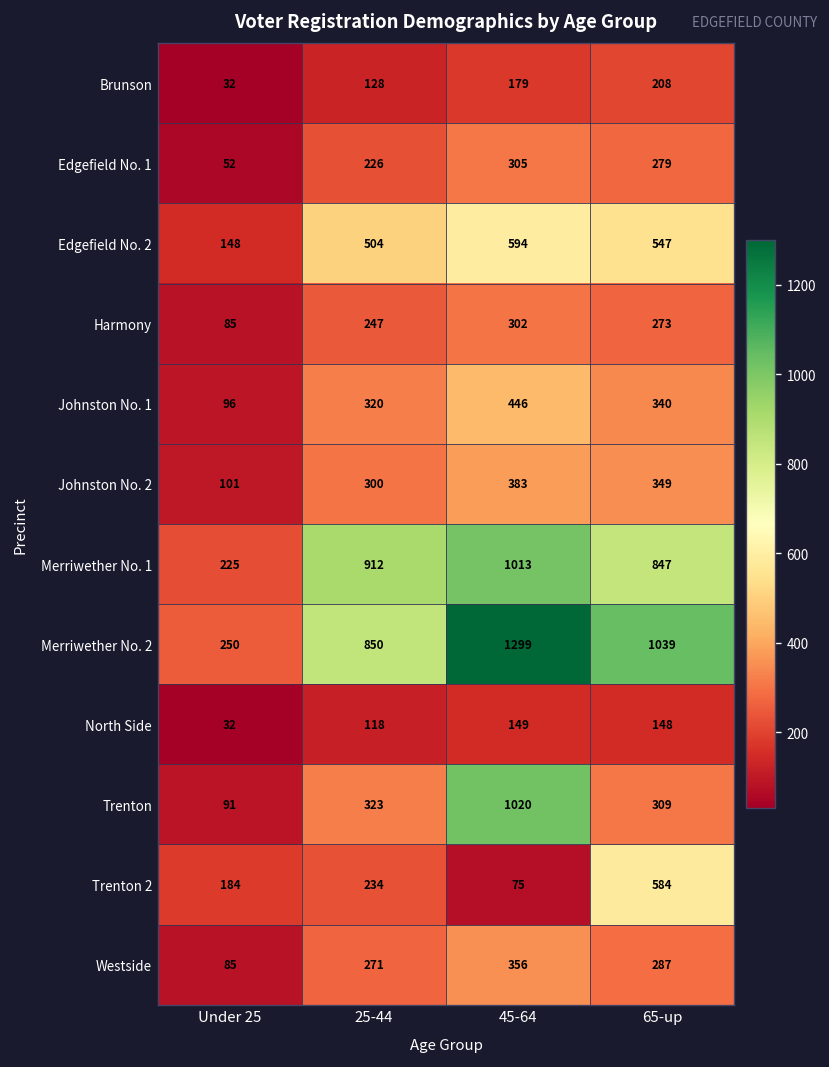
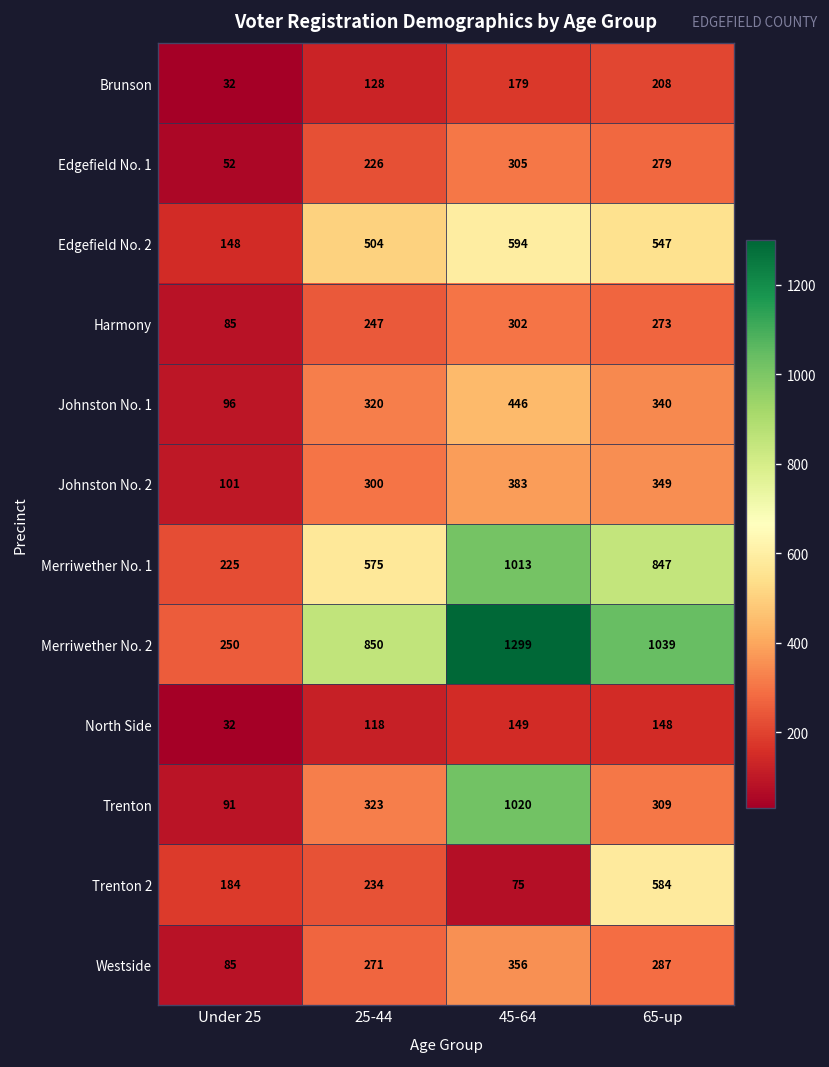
  {
    "Brunson": {
      "Under 25": 32,
      "25-44": 128,
      "45-64": 179,
      "65-up": 208
    },
    "Edgefield No. 1": {
      "Under 25": 52,
      "25-44": 226,
      "45-64": 305,
      "65-up": 279
    },
    "Edgefield No. 2": {
      "Under 25": 148,
      "25-44": 504,
      "45-64": 594,
      "65-up": 547
    },
    "Harmony": {
      "Under 25": 85,
      "25-44": 247,
      "45-64": 302,
      "65-up": 273
    },
    "Johnston No. 1": {
      "Under 25": 96,
      "25-44": 320,
      "45-64": 446,
      "65-up": 340
    },
    "Johnston No. 2": {
      "Under 25": 101,
      "25-44": 300,
      "45-64": 383,
      "65-up": 349
    },
    "Merriwether No. 1": {
      "Under 25": 225,
-     "25-44": 912,
+     "25-44": 575,
      "45-64": 1013,
      "65-up": 847
    },
    "Merriwether No. 2": {
      "Under 25": 250,
      "25-44": 850,
      "45-64": 1299,
      "65-up": 1039
    },
    "North Side": {
      "Under 25": 32,
      "25-44": 118,
      "45-64": 149,
      "65-up": 148
    },
    "Trenton": {
      "Under 25": 91,
      "25-44": 323,
      "45-64": 1020,
      "65-up": 309
    },
    "Trenton 2": {
      "Under 25": 184,
      "25-44": 234,
      "45-64": 75,
      "65-up": 584
    },
    "Westside": {
      "Under 25": 85,
      "25-44": 271,
      "45-64": 356,
      "65-up": 287
    }
  }
